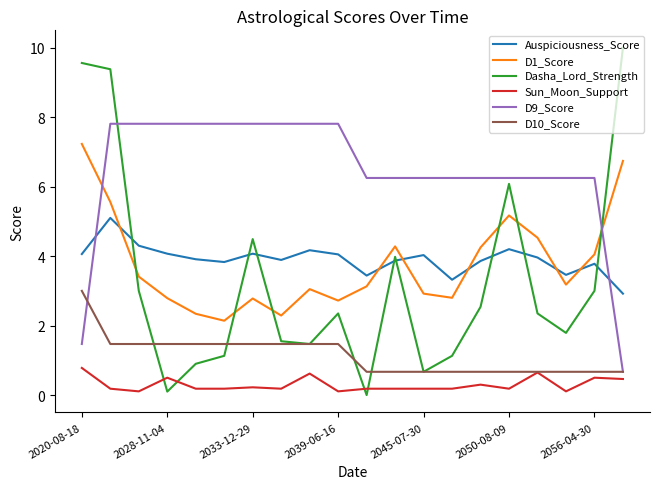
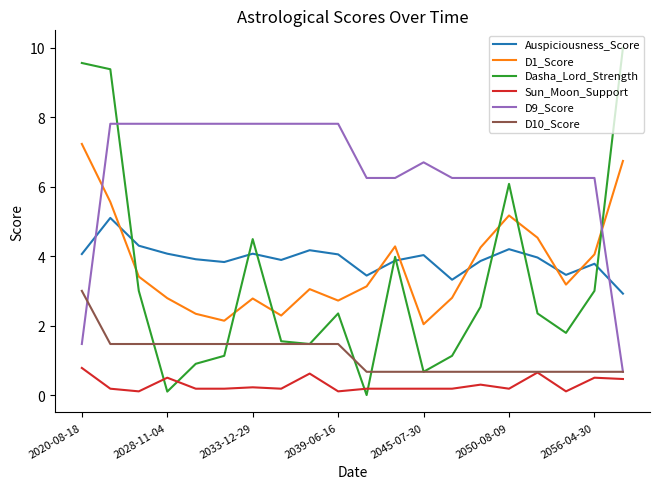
  {
    "Auspiciousness_Score": {
      "2020-08-18": 4.1,
      "2028-11-04": 4.1,
      "2033-12-29": 4.1,
      "2039-06-16": 4.1,
      "2045-07-30": 4.0,
      "2050-08-09": 4.2,
      "2056-04-30": 3.8
    },
    "D1_Score": {
      "2020-08-18": 7.2,
      "2028-11-04": 2.8,
      "2033-12-29": 2.8,
      "2039-06-16": 2.7,
-     "2045-07-30": 2.9,
+     "2045-07-30": 2.0,
      "2050-08-09": 5.2,
      "2056-04-30": 4.1
    },
    "Dasha_Lord_Strength": {
      "2020-08-18": 9.6,
      "2028-11-04": 0.1,
      "2033-12-29": 4.5,
      "2039-06-16": 2.4,
      "2050-08-09": 6.1,
      "2056-04-30": 3.0
    },
    "Sun_Moon_Support": {
      "2020-08-18": 0.8,
      "2028-11-04": 0.5,
      "2033-12-29": 0.2,
      "2039-06-16": 0.1,
      "2045-07-30": 0.2,
      "2050-08-09": 0.2,
      "2056-04-30": 0.5
    },
    "D9_Score": {
      "2020-08-18": 1.5,
      "2028-11-04": 7.8,
      "2033-12-29": 7.8,
      "2039-06-16": 7.8,
-     "2045-07-30": 6.3,
+     "2045-07-30": 6.7,
      "2050-08-09": 6.3,
      "2056-04-30": 6.3
    },
    "D10_Score": {
      "2020-08-18": 3.0,
      "2028-11-04": 1.5,
      "2033-12-29": 1.5,
      "2039-06-16": 1.5,
      "2050-08-09": 0.7,
      "2056-04-30": 0.7
    }
  }
